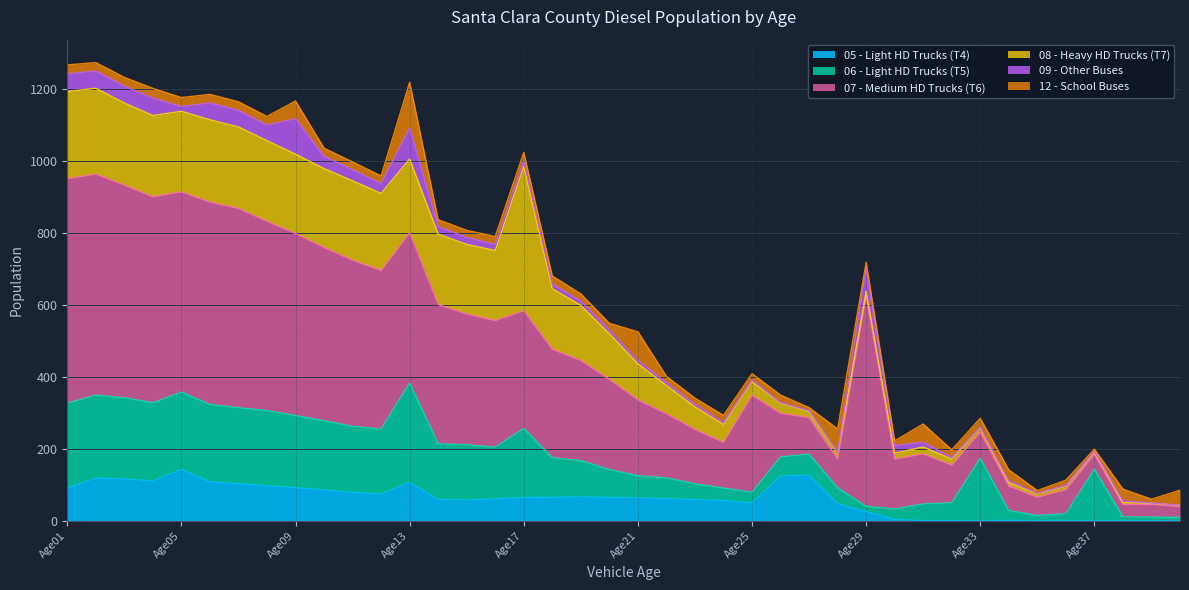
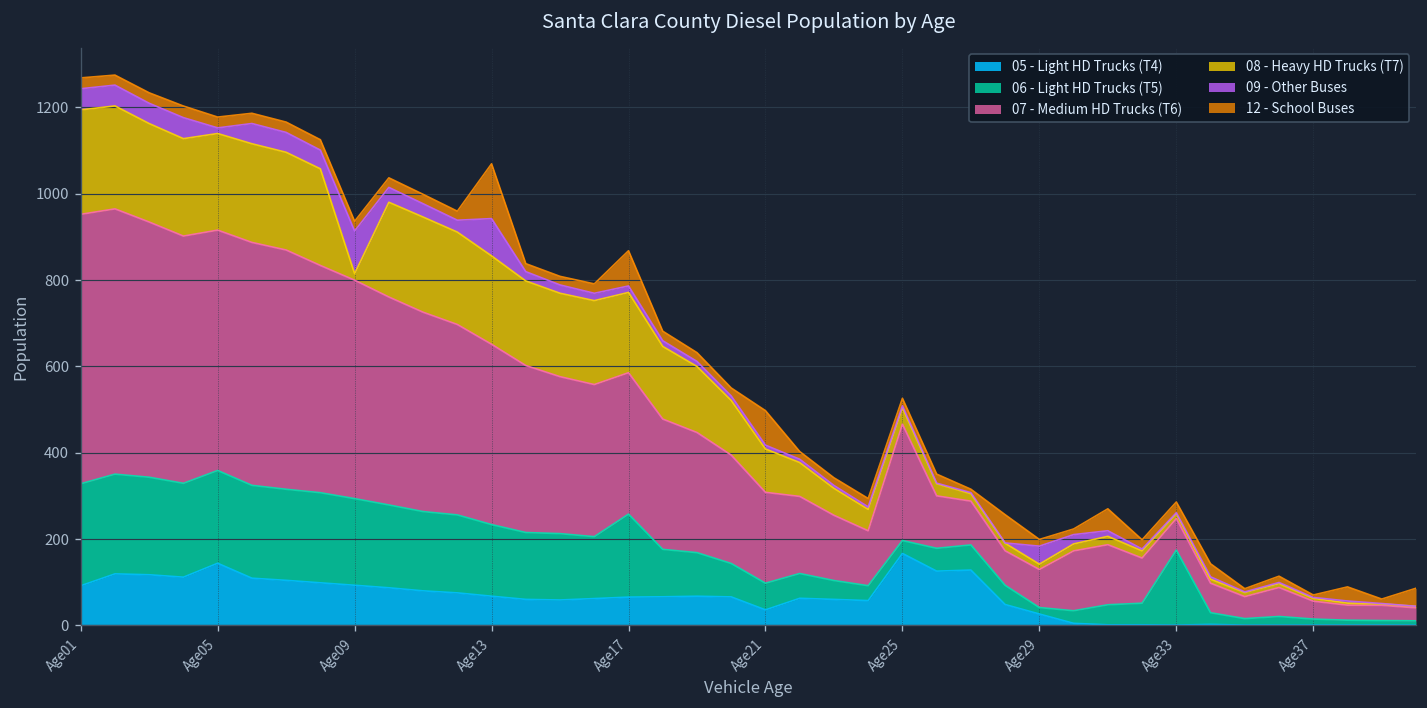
  {
    "05 - Light HD Trucks (T4)": {
      "Age01": 90,
      "Age05": 140,
      "Age09": 90,
-     "Age13": 110,
+     "Age13": 70,
      "Age17": 70,
-     "Age21": 60,
-     "Age25": 50,
+     "Age21": 40,
+     "Age25": 170,
      "Age29": 30,
      "Age33": 0,
      "Age37": 0
    },
    "06 - Light HD Trucks (T5)": {
      "Age01": 240,
      "Age05": 210,
      "Age09": 200,
-     "Age13": 280,
+     "Age13": 170,
      "Age17": 190,
      "Age21": 60,
      "Age25": 30,
      "Age29": 10,
      "Age33": 170,
-     "Age37": 140
+     "Age37": 10
    },
    "07 - Medium HD Trucks (T6)": {
      "Age01": 620,
      "Age05": 560,
      "Age09": 510,
      "Age13": 420,
      "Age17": 330,
      "Age21": 210,
      "Age25": 270,
-     "Age29": 580,
+     "Age29": 90,
      "Age33": 70
    },
    "08 - Heavy HD Trucks (T7)": {
      "Age01": 240,
      "Age05": 220,
-     "Age09": 220,
+     "Age09": 20,
      "Age13": 200,
-     "Age17": 400,
+     "Age17": 190,
      "Age21": 100,
      "Age29": 10
    },
    "09 - Other Buses": {
      "Age01": 50,
      "Age05": 10,
      "Age09": 100,
      "Age13": 90,
      "Age17": 10,
      "Age21": 10,
-     "Age29": 70
+     "Age29": 40
    },
    "12 - School Buses": {
      "Age01": 30,
      "Age05": 30,
-     "Age09": 50,
+     "Age09": 20,
      "Age13": 130,
-     "Age17": 20,
+     "Age17": 80,
      "Age21": 80,
      "Age25": 20,
      "Age29": 20,
      "Age33": 20
    }
  }
